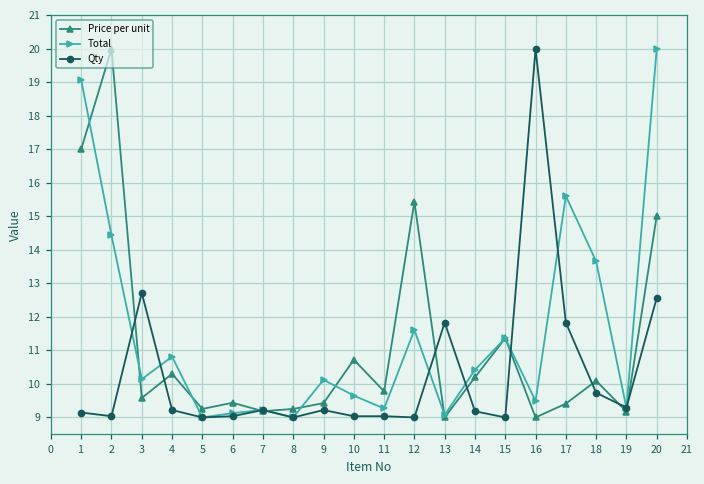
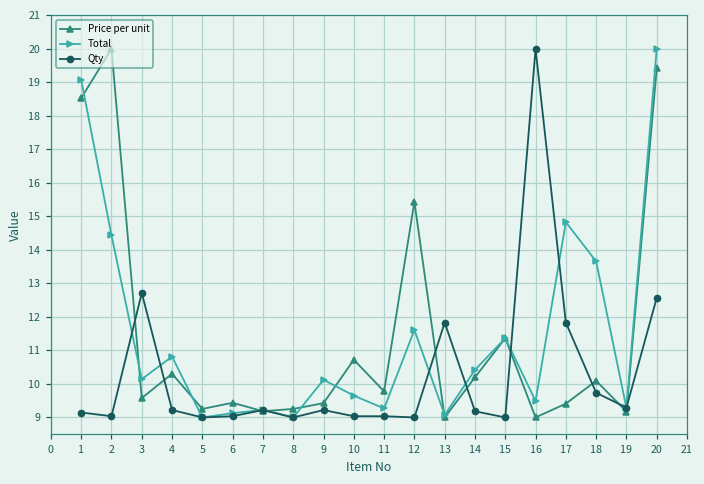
  {
    "Price per unit": {
-     "1": 17.0,
+     "1": 18.5,
      "3": 9.6,
      "4": 10.3,
      "5": 9.3,
      "6": 9.4,
      "8": 9.3,
      "9": 9.4,
      "10": 10.7,
      "11": 9.8,
      "12": 15.4,
      "14": 10.2,
      "16": 9.0,
      "17": 9.4,
      "18": 10.1,
      "19": 9.2,
-     "20": 15.0
+     "20": 19.4
    },
    "Total": {
      "1": 19.1,
      "2": 14.4,
      "3": 10.1,
      "4": 10.8,
      "6": 9.1,
      "9": 10.1,
      "10": 9.7,
      "11": 9.3,
      "12": 11.6,
      "14": 10.4,
      "16": 9.5,
-     "17": 15.6,
+     "17": 14.8,
      "18": 13.7,
      "20": 20.0
    },
    "Qty": {
      "1": 9.1,
      "2": 9.0,
      "3": 12.7,
      "4": 9.2,
      "6": 9.0,
      "9": 9.2,
      "10": 9.0,
      "11": 9.0,
      "12": 9.0,
      "13": 11.8,
      "14": 9.2,
      "15": 9.0,
      "16": 20.0,
      "17": 11.8,
      "18": 9.7,
      "20": 12.6
    }
  }
